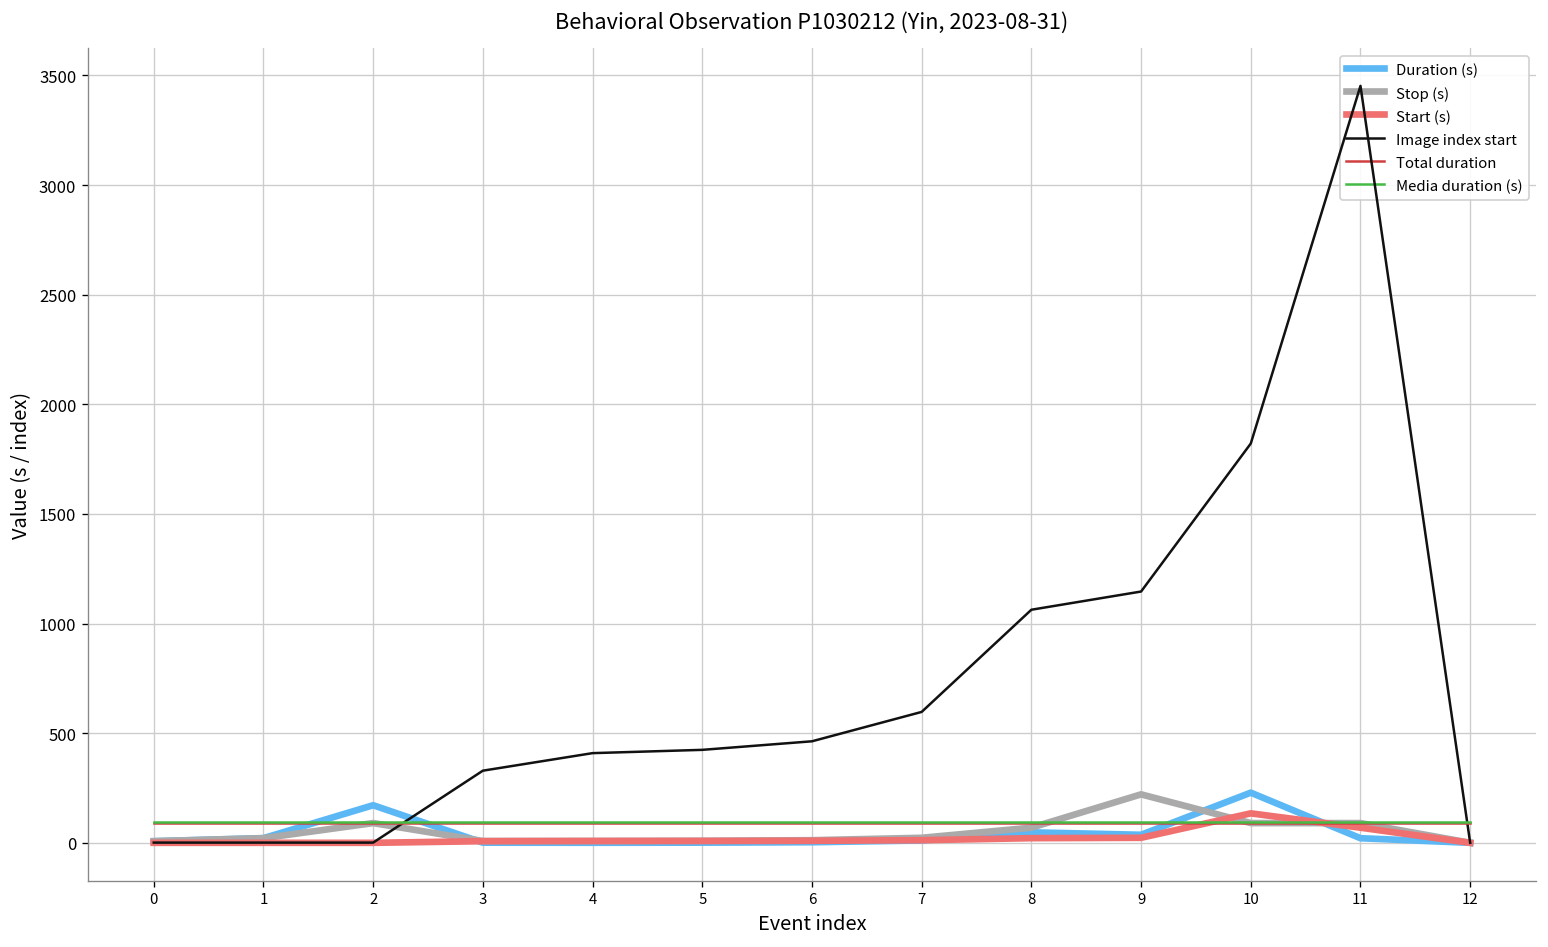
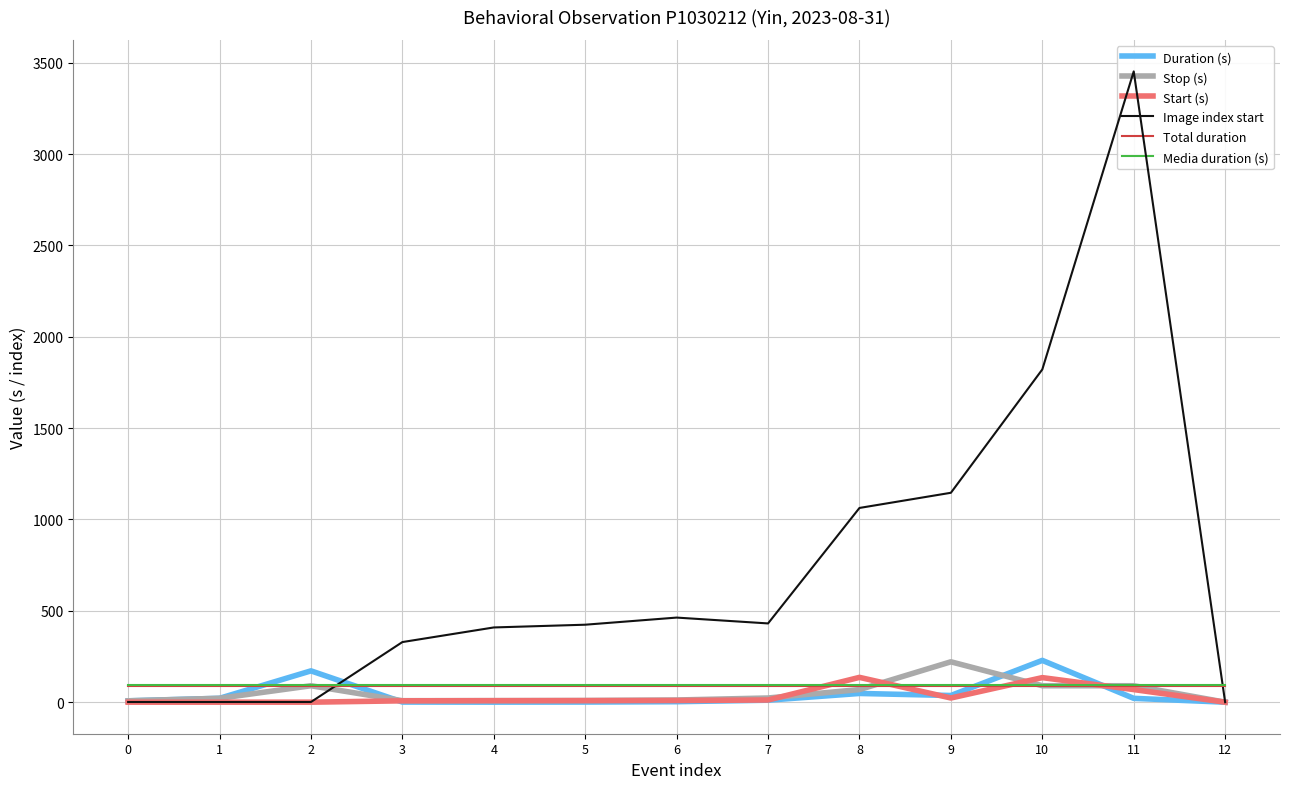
  {
    "Duration (s)": {
      "2": 170,
      "8": 50,
      "10": 230,
      "11": 20
    },
    "Stop (s)": {
      "8": 70,
      "9": 220
    },
    "Start (s)": {
-     "8": 20,
+     "8": 140,
      "10": 130,
      "11": 70
    },
    "Image index start": {
      "3": 330,
      "4": 410,
      "5": 420,
      "6": 460,
-     "7": 600,
+     "7": 430,
      "8": 1060,
      "9": 1150,
      "10": 1820
    }
  }
